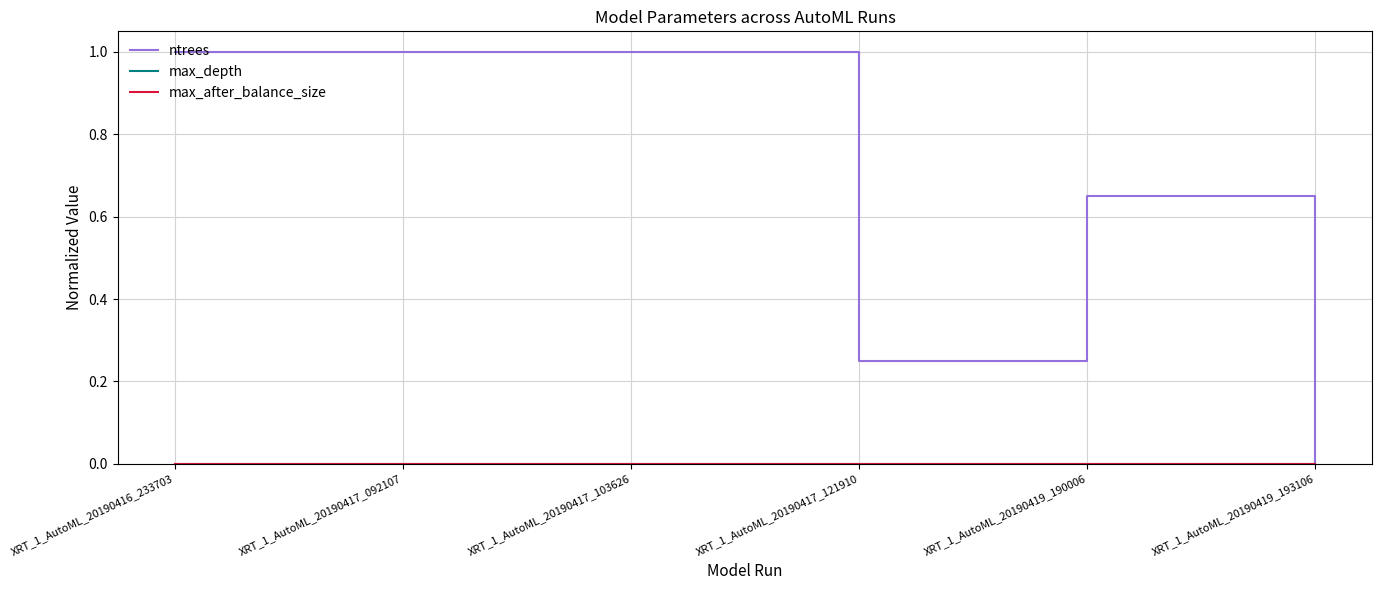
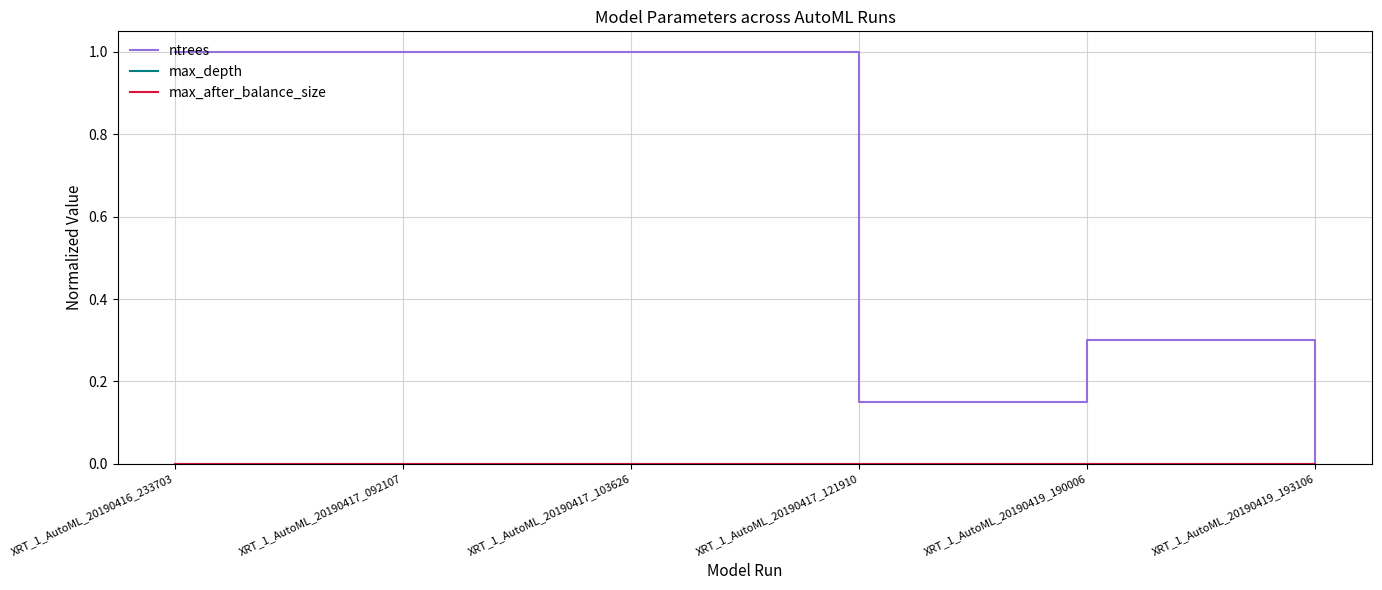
  {
    "ntrees": {
      "XRT_1_AutoML_20190416_233703": 1.00,
      "XRT_1_AutoML_20190417_092107": 1.00,
      "XRT_1_AutoML_20190417_103626": 1.00,
-     "XRT_1_AutoML_20190417_121910": 0.25,
-     "XRT_1_AutoML_20190419_190006": 0.65
+     "XRT_1_AutoML_20190417_121910": 0.15,
+     "XRT_1_AutoML_20190419_190006": 0.30
    },
    "max_after_balance_size": {
      "XRT_1_AutoML_20190416_233703": 0.00,
      "XRT_1_AutoML_20190417_092107": 0.00,
      "XRT_1_AutoML_20190417_103626": 0.00,
      "XRT_1_AutoML_20190417_121910": 0.00,
      "XRT_1_AutoML_20190419_190006": 0.00
    }
  }
